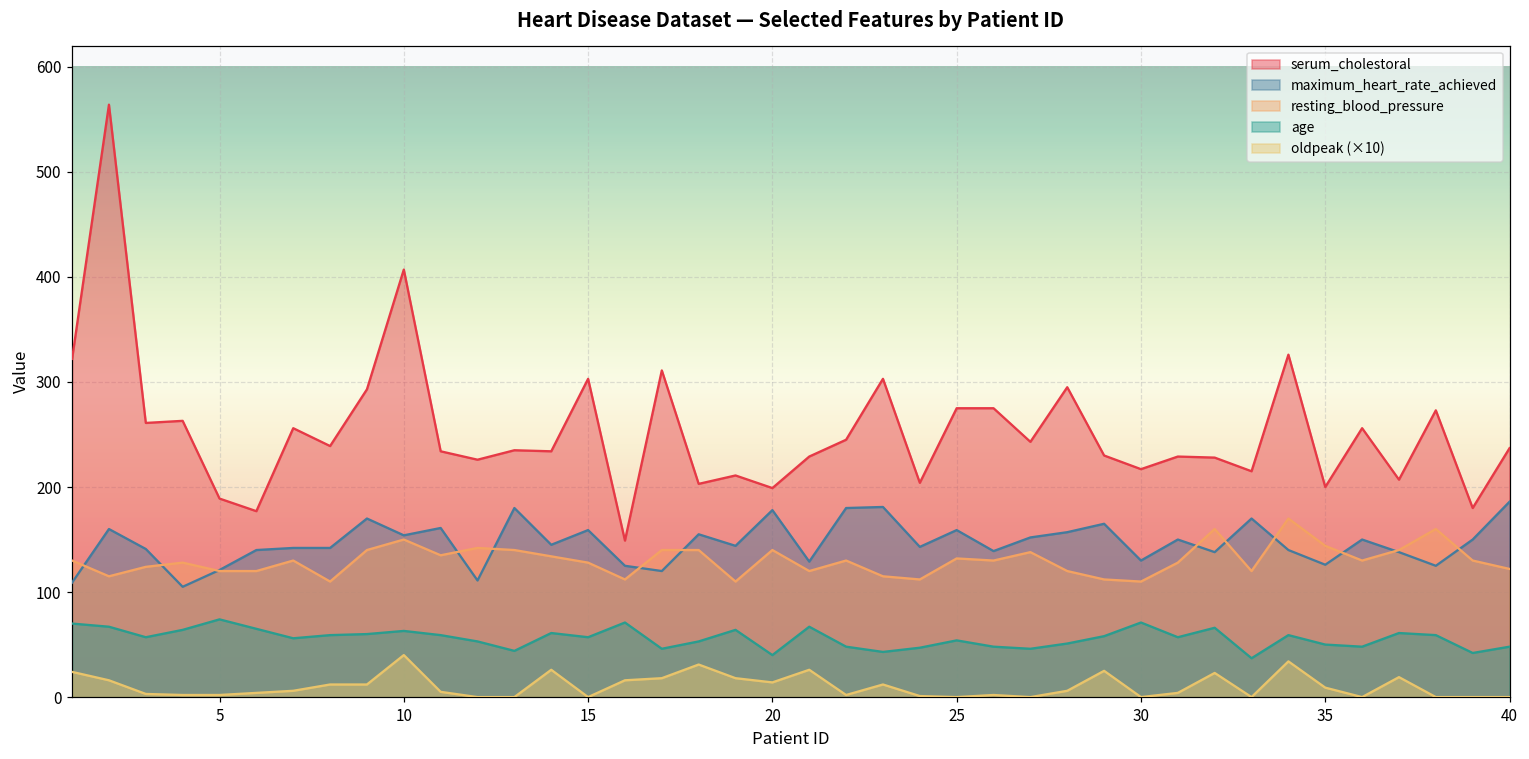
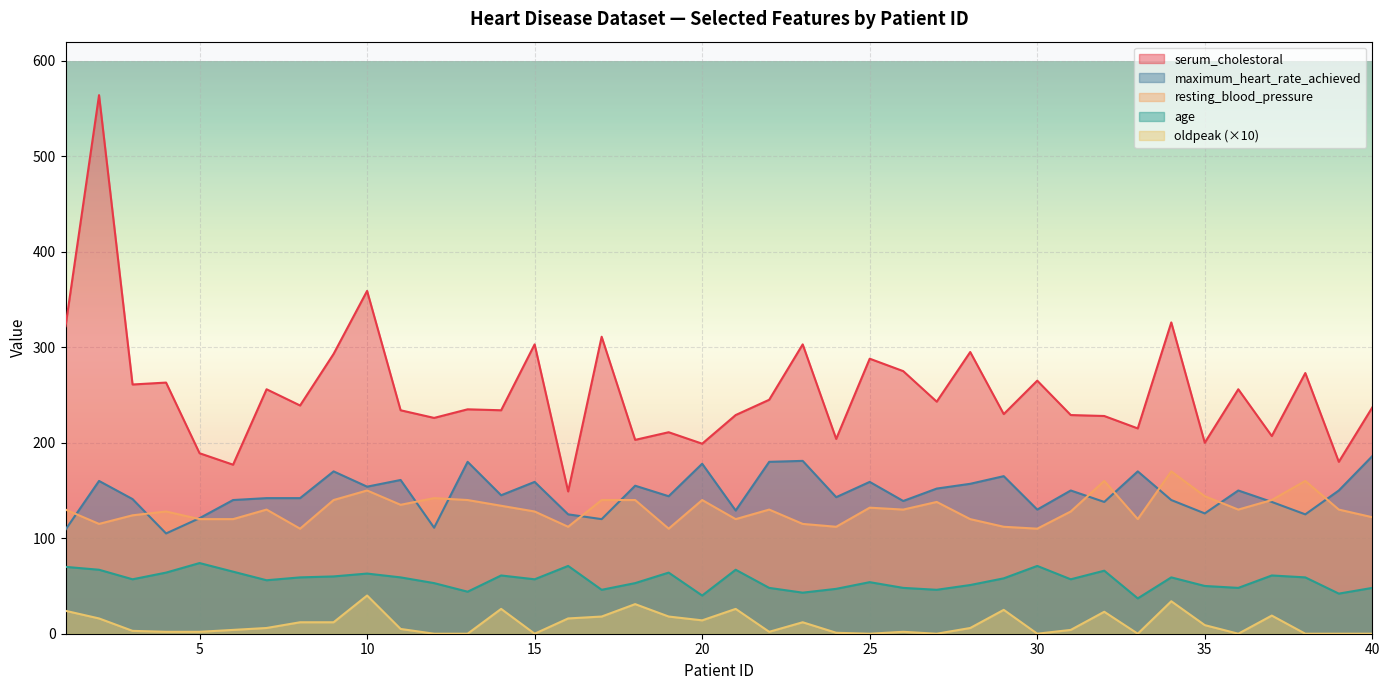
  {
    "serum_cholestoral": {
      "5": 190,
-     "10": 410,
+     "10": 360,
      "15": 300,
      "20": 200,
-     "25": 280,
-     "30": 220,
+     "25": 290,
+     "30": 270,
      "35": 200,
      "40": 240
    }
  }
